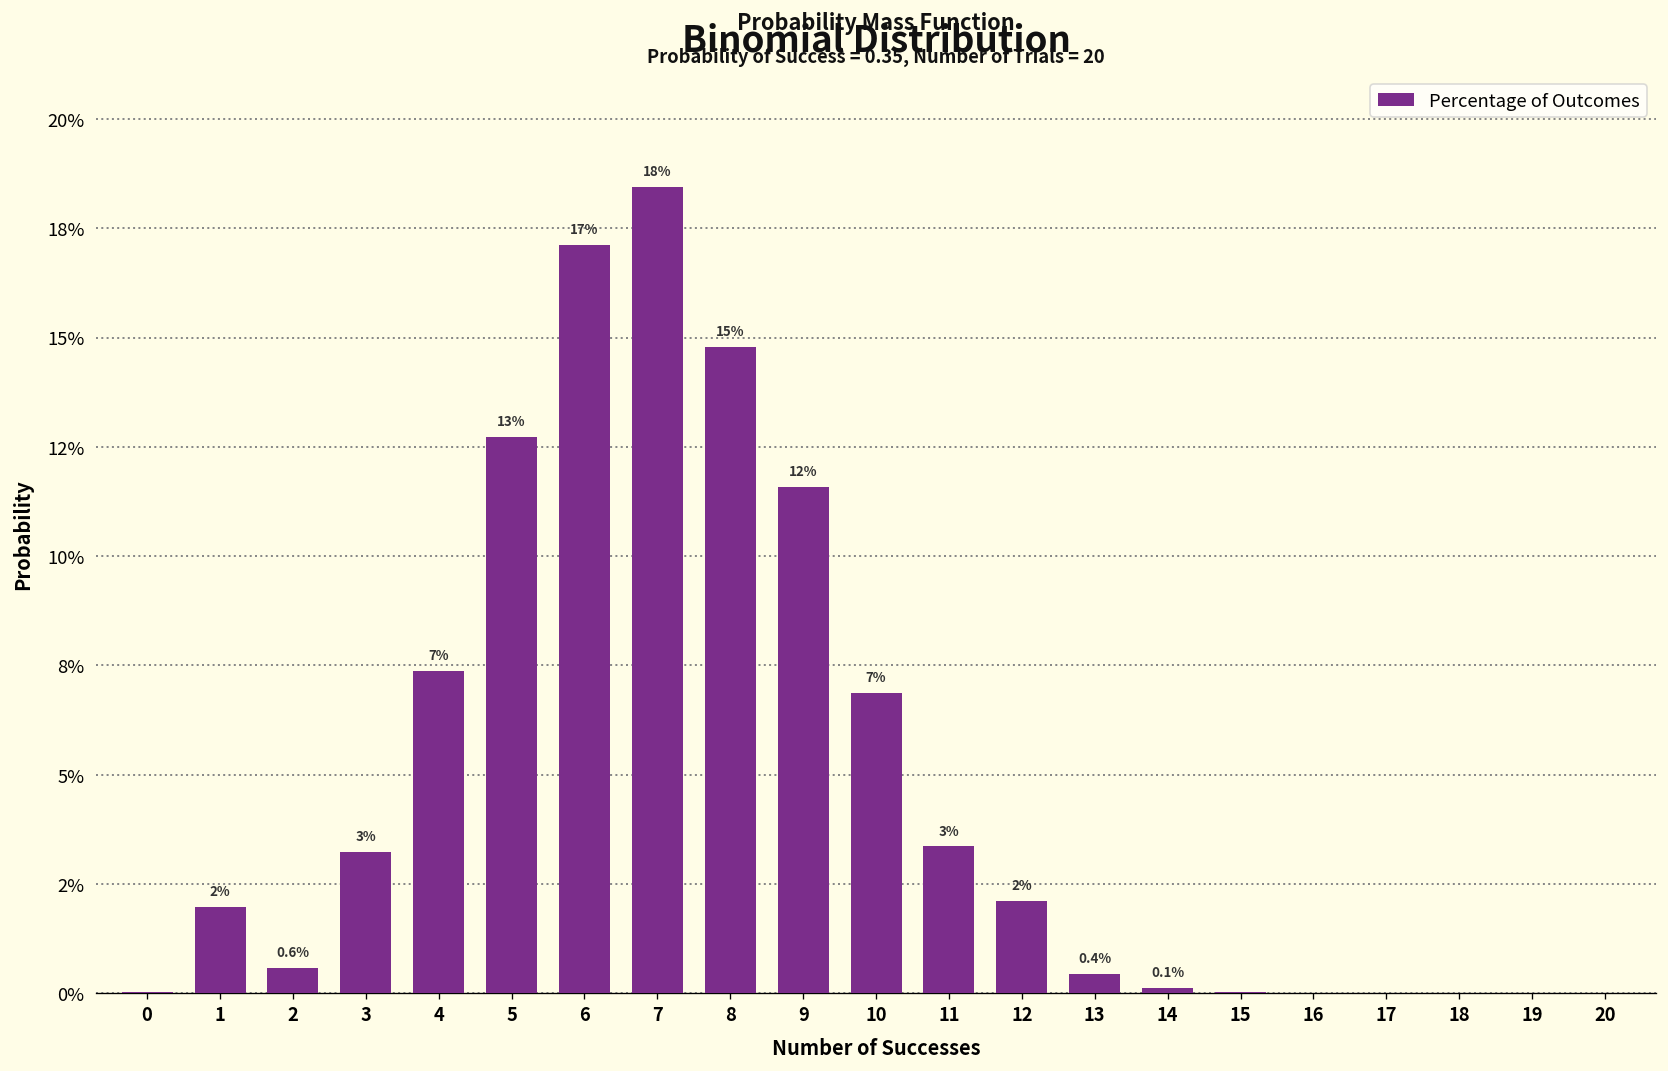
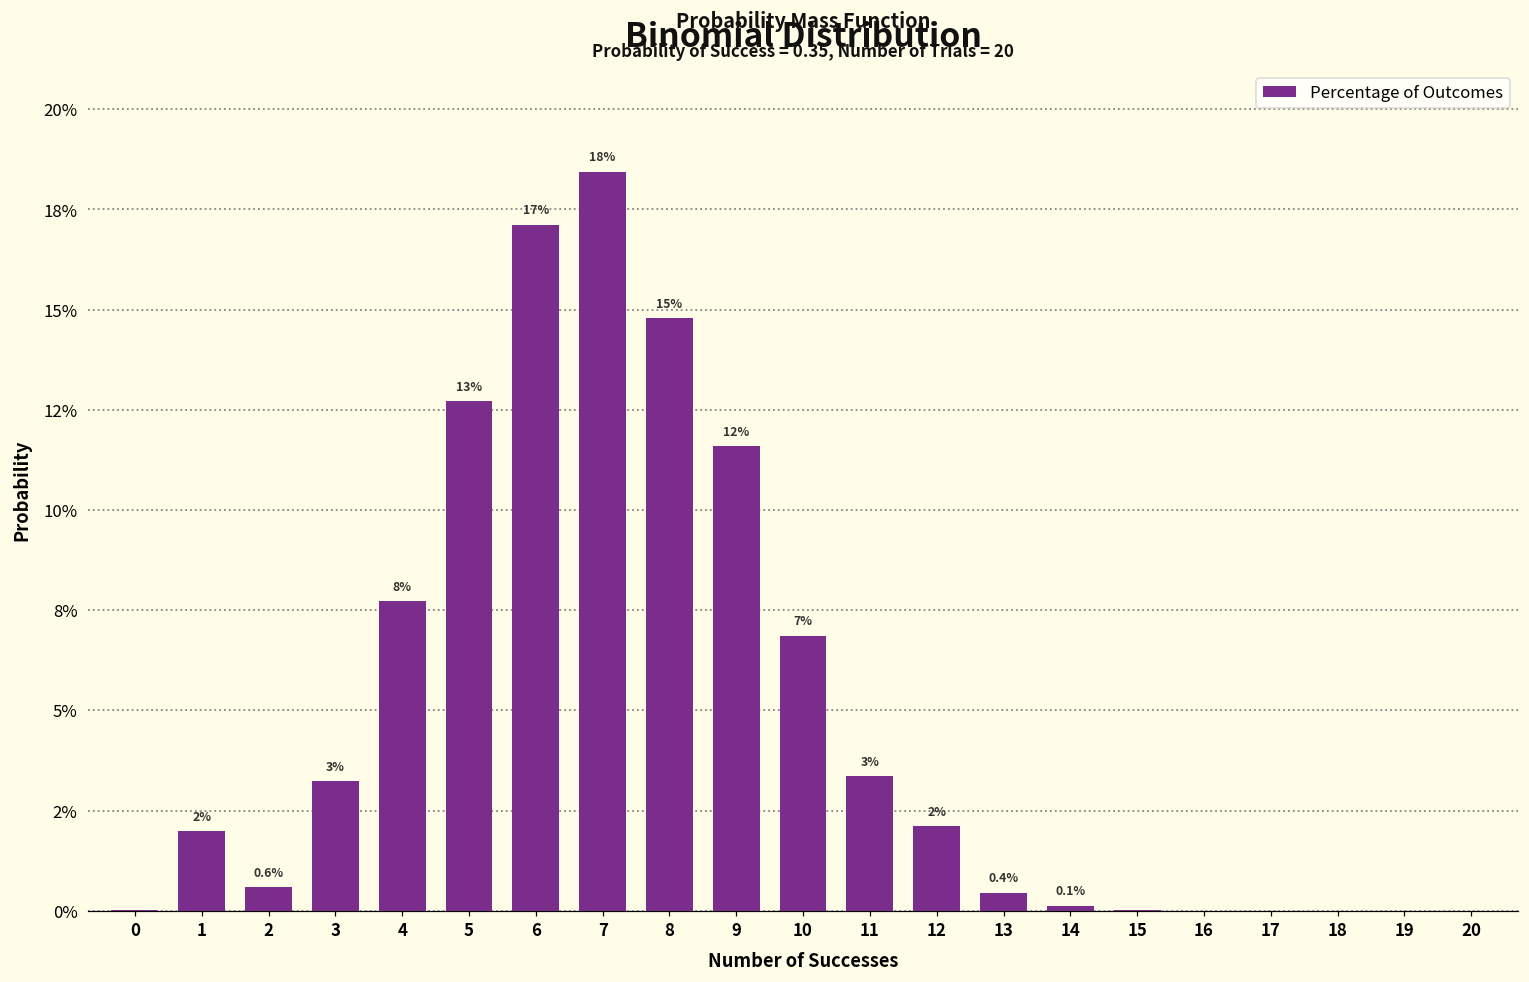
  {
    "1": "2%",
    "2": "0.6%",
    "3": "3%",
-   "4": "7%",
+   "4": "8%",
    "5": "13%",
    "6": "17%",
    "7": "18%",
    "8": "15%",
    "9": "12%",
    "10": "7%",
    "11": "3%",
    "12": "2%",
    "13": "0.4%",
    "14": "0.1%"
  }
